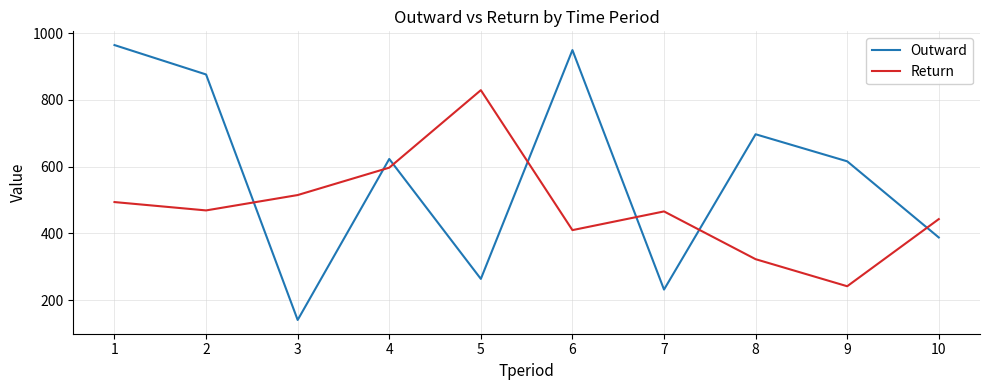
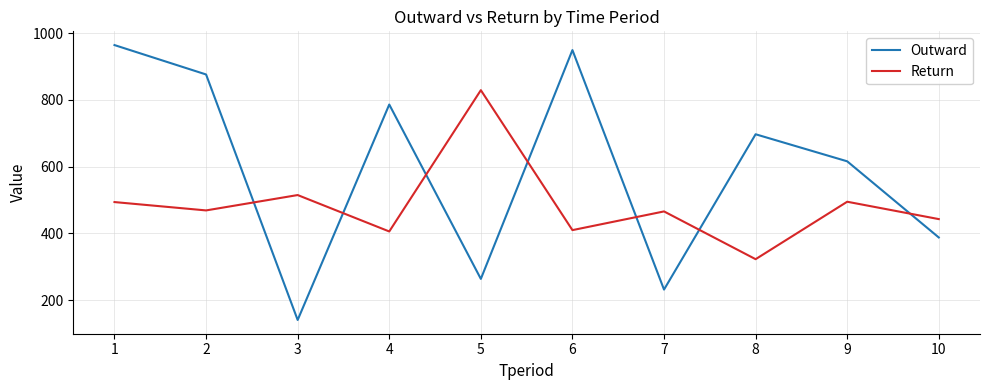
  {
    "Outward": {
      "1": 960,
      "2": 880,
      "3": 140,
-     "4": 620,
+     "4": 790,
      "5": 260,
      "6": 950,
      "7": 230,
      "8": 700,
      "9": 620,
      "10": 390
    },
    "Return": {
      "1": 490,
      "2": 470,
      "3": 520,
-     "4": 600,
+     "4": 410,
      "5": 830,
      "6": 410,
      "7": 470,
      "8": 320,
-     "9": 240,
+     "9": 500,
      "10": 440
    }
  }
